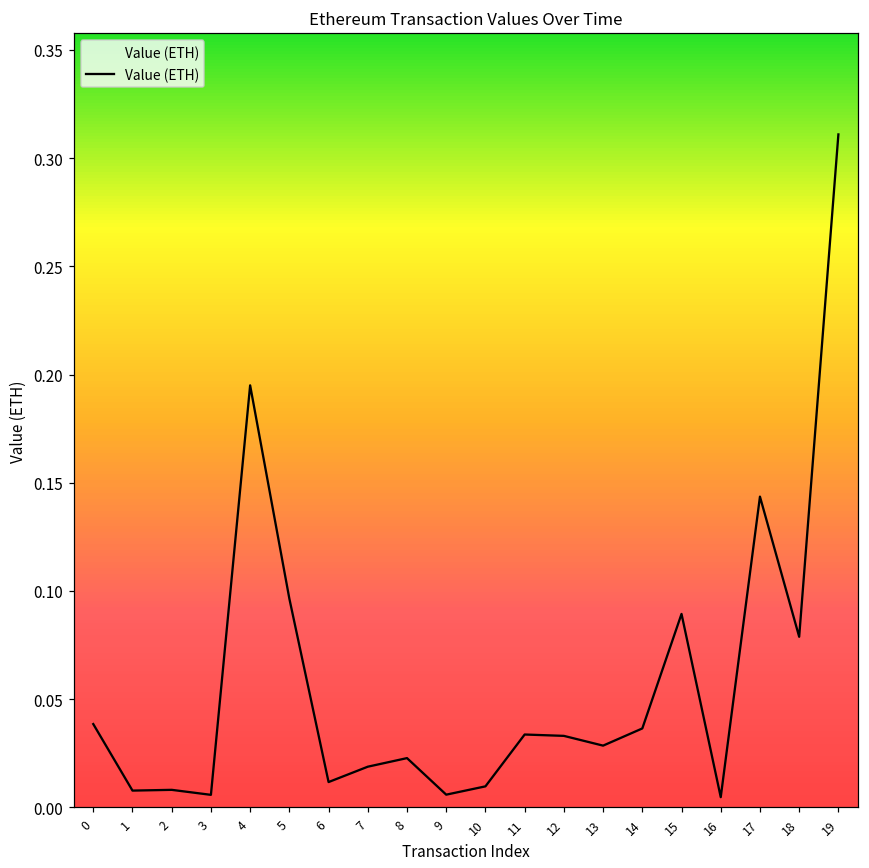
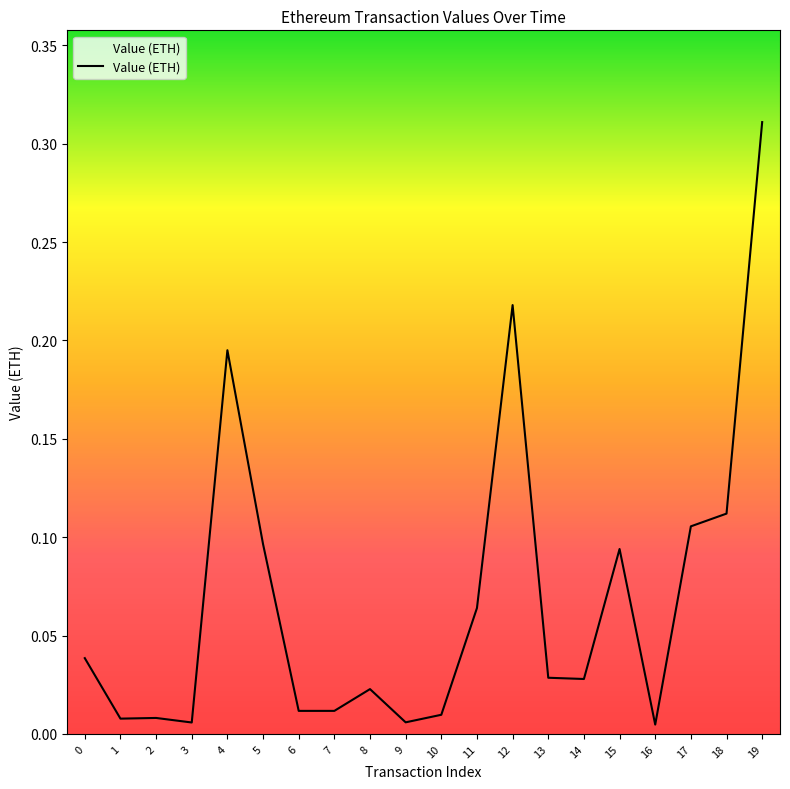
  {
    "0": 0.039,
    "1": 0.008,
    "2": 0.008,
    "3": 0.006,
    "4": 0.195,
    "5": 0.096,
    "6": 0.012,
-   "7": 0.019,
+   "7": 0.012,
    "8": 0.023,
    "9": 0.006,
    "10": 0.010,
-   "11": 0.034,
-   "12": 0.033,
+   "11": 0.064,
+   "12": 0.218,
    "13": 0.029,
-   "14": 0.036,
-   "15": 0.089,
+   "14": 0.028,
+   "15": 0.094,
    "16": 0.005,
-   "17": 0.144,
-   "18": 0.079,
+   "17": 0.105,
+   "18": 0.112,
    "19": 0.311
  }
